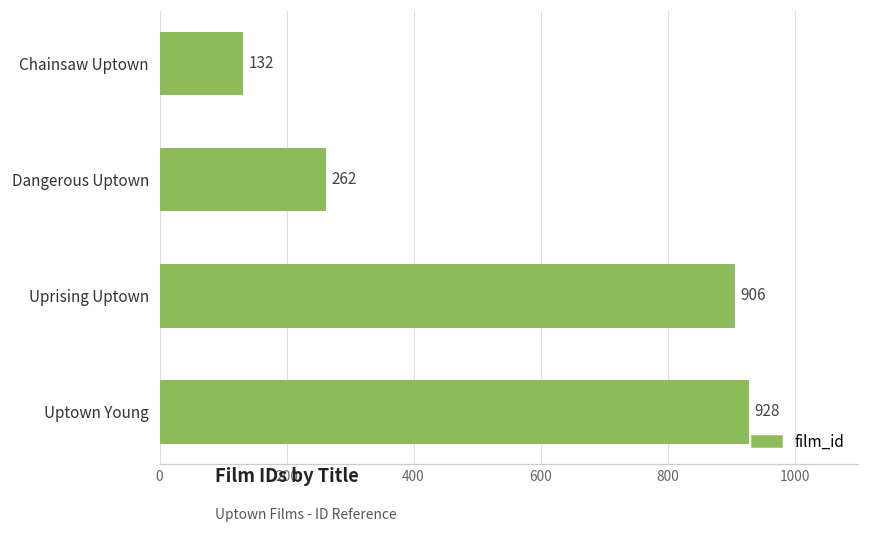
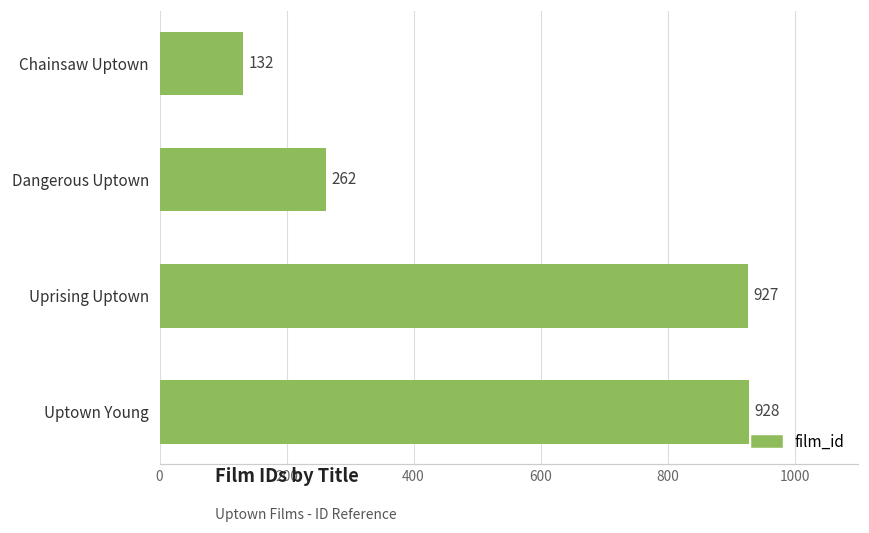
  {
    "Chainsaw Uptown": 132,
    "Dangerous Uptown": 262,
-   "Uprising Uptown": 906,
+   "Uprising Uptown": 927,
    "Uptown Young": 928
  }
